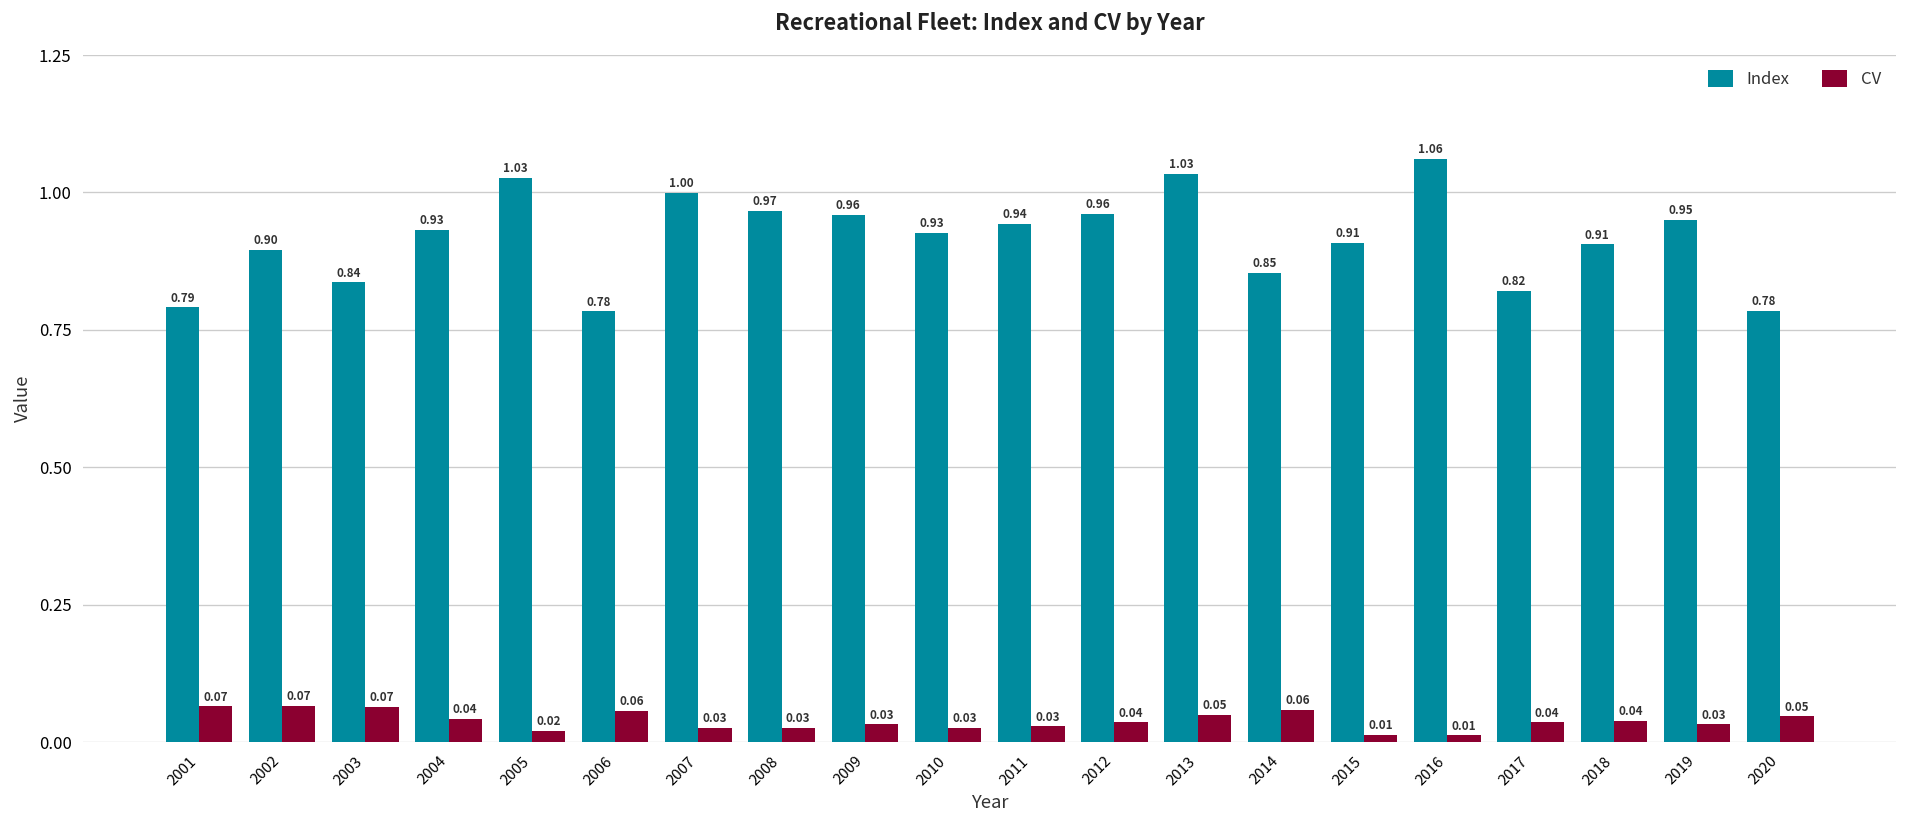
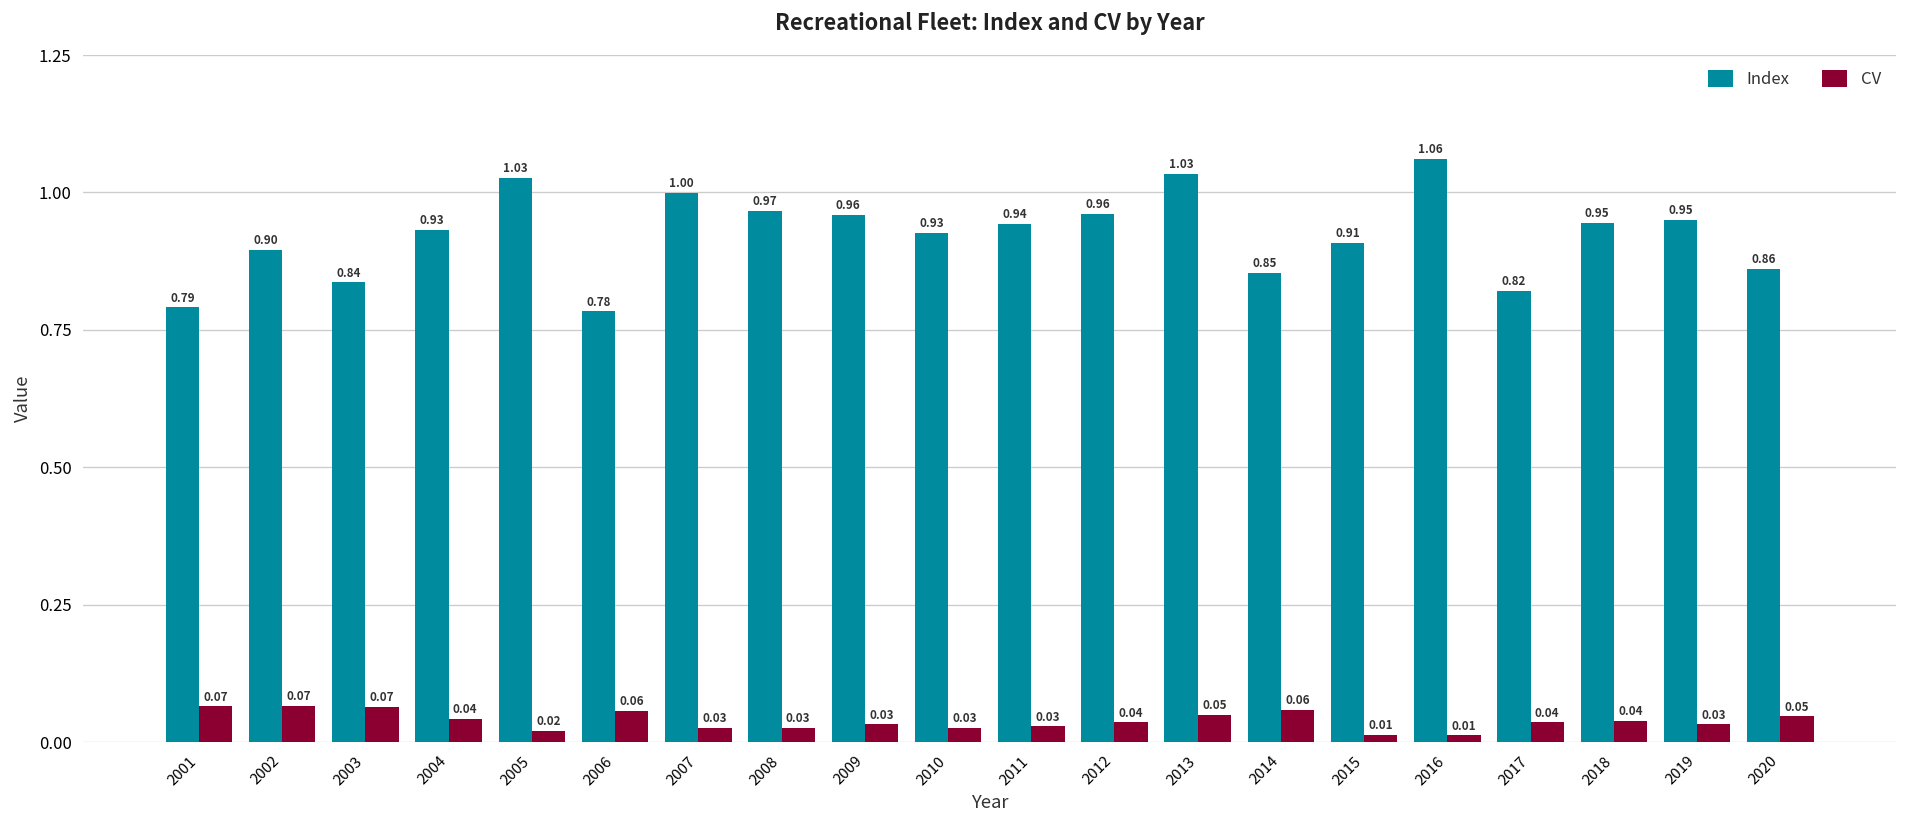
  {
    "Index": {
      "2001": 0.79,
      "2002": 0.90,
      "2003": 0.84,
      "2004": 0.93,
      "2005": 1.03,
      "2006": 0.78,
      "2007": 1.00,
      "2008": 0.97,
      "2009": 0.96,
      "2010": 0.93,
      "2011": 0.94,
      "2012": 0.96,
      "2013": 1.03,
      "2014": 0.85,
      "2015": 0.91,
      "2016": 1.06,
      "2017": 0.82,
-     "2018": 0.91,
+     "2018": 0.95,
      "2019": 0.95,
-     "2020": 0.78
+     "2020": 0.86
    },
    "CV": {
      "2001": 0.07,
      "2002": 0.07,
      "2003": 0.07,
      "2004": 0.04,
      "2005": 0.02,
      "2006": 0.06,
      "2007": 0.03,
      "2008": 0.03,
      "2009": 0.03,
      "2010": 0.03,
      "2011": 0.03,
      "2012": 0.04,
      "2013": 0.05,
      "2014": 0.06,
      "2015": 0.01,
      "2016": 0.01,
      "2017": 0.04,
      "2018": 0.04,
      "2019": 0.03,
      "2020": 0.05
    }
  }
